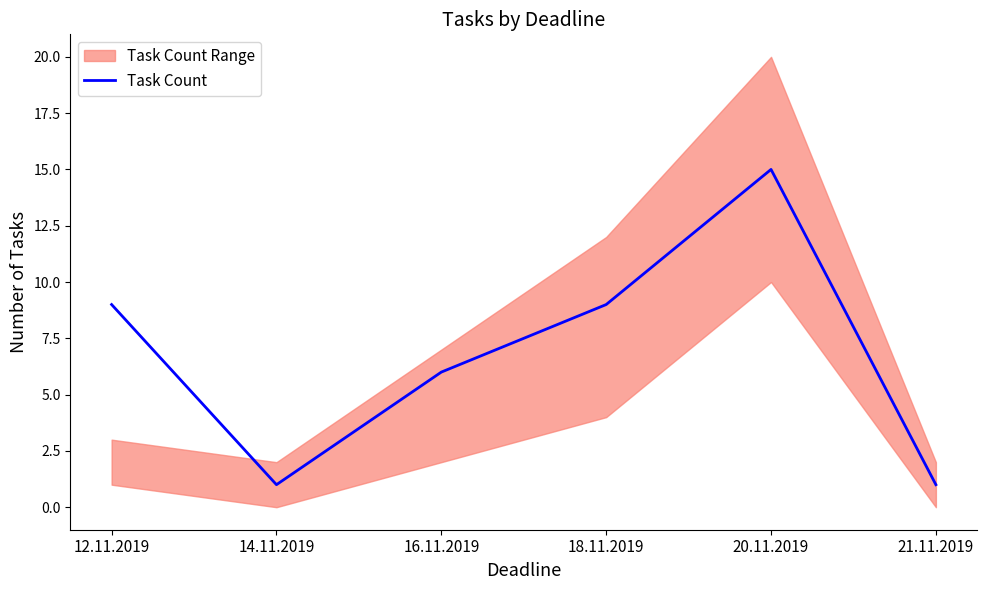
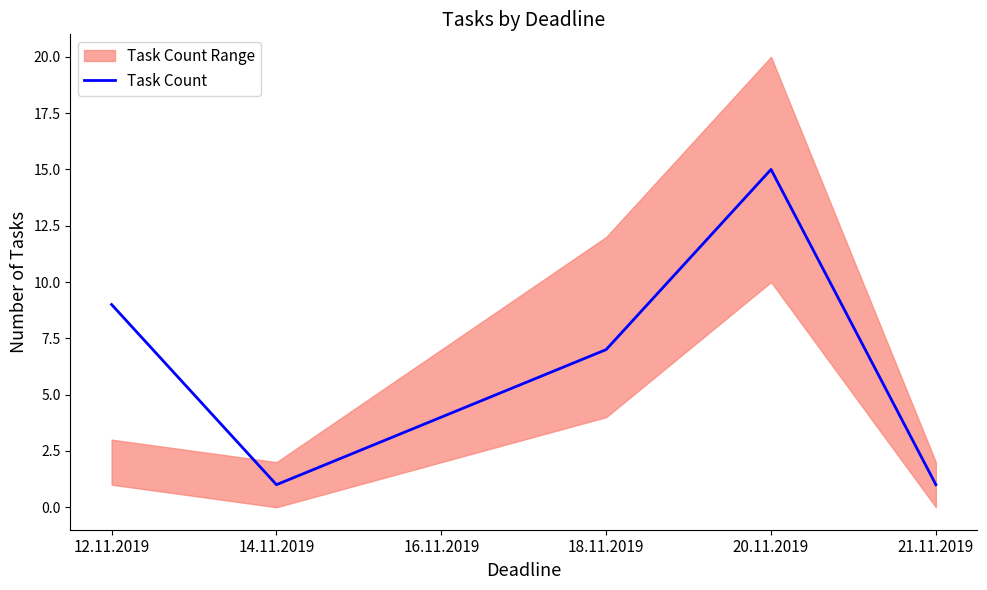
  {
    "Task Count": {
      "12.11.2019": 9,
      "14.11.2019": 1,
-     "16.11.2019": 6,
-     "18.11.2019": 9,
+     "16.11.2019": 4,
+     "18.11.2019": 7,
      "20.11.2019": 15,
      "21.11.2019": 1
    }
  }
